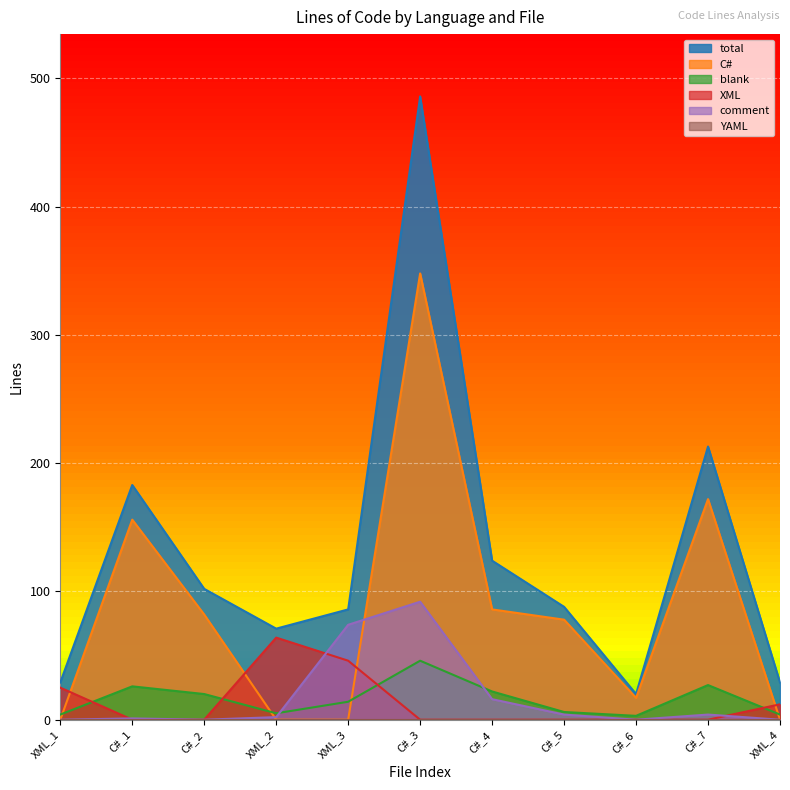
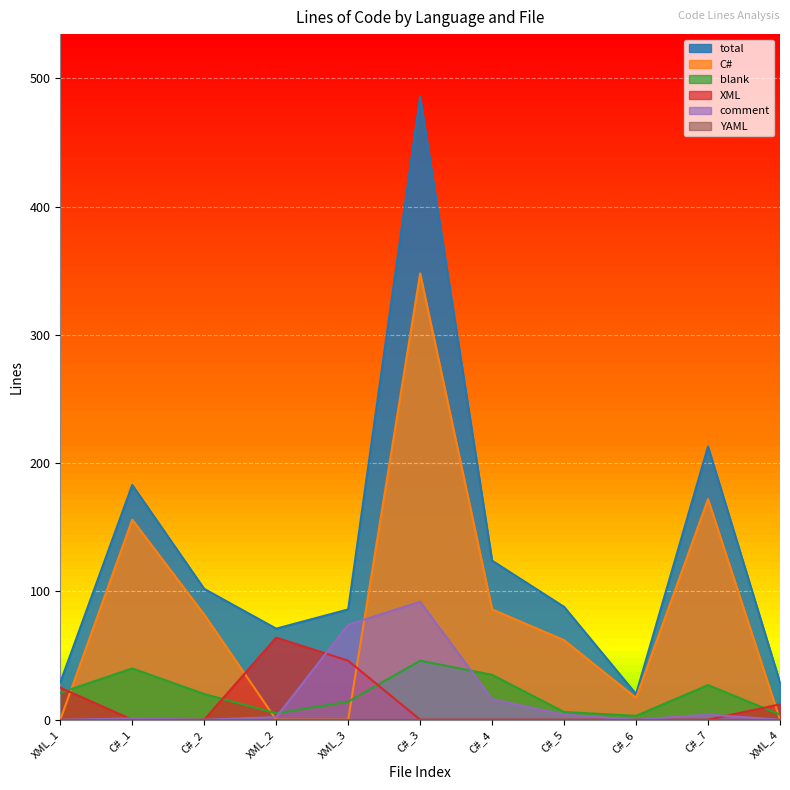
  {
    "total": {
      "XML_1": 29,
      "C#_1": 183,
      "C#_2": 102,
      "XML_2": 71,
      "XML_3": 86,
      "C#_3": 486,
      "C#_4": 124,
      "C#_5": 88,
      "C#_6": 20,
      "C#_7": 213,
      "XML_4": 29
    },
    "C#": {
      "C#_1": 156,
      "C#_2": 82,
      "C#_3": 348,
      "C#_4": 86,
-     "C#_5": 78,
+     "C#_5": 62,
      "C#_6": 17,
      "C#_7": 172
    },
    "blank": {
-     "XML_1": 4,
-     "C#_1": 26,
+     "XML_1": 21,
+     "C#_1": 40,
      "C#_2": 20,
      "XML_2": 5,
      "XML_3": 14,
      "C#_3": 46,
-     "C#_4": 22,
+     "C#_4": 35,
      "C#_5": 6,
      "C#_6": 3,
      "C#_7": 27,
      "XML_4": 4
    },
    "XML": {
      "XML_1": 25,
      "XML_2": 64,
      "XML_3": 46,
      "XML_4": 12
    },
    "comment": {
      "XML_2": 2,
      "XML_3": 74,
      "C#_3": 92,
      "C#_4": 16,
      "C#_5": 4,
      "C#_7": 4
    }
  }
